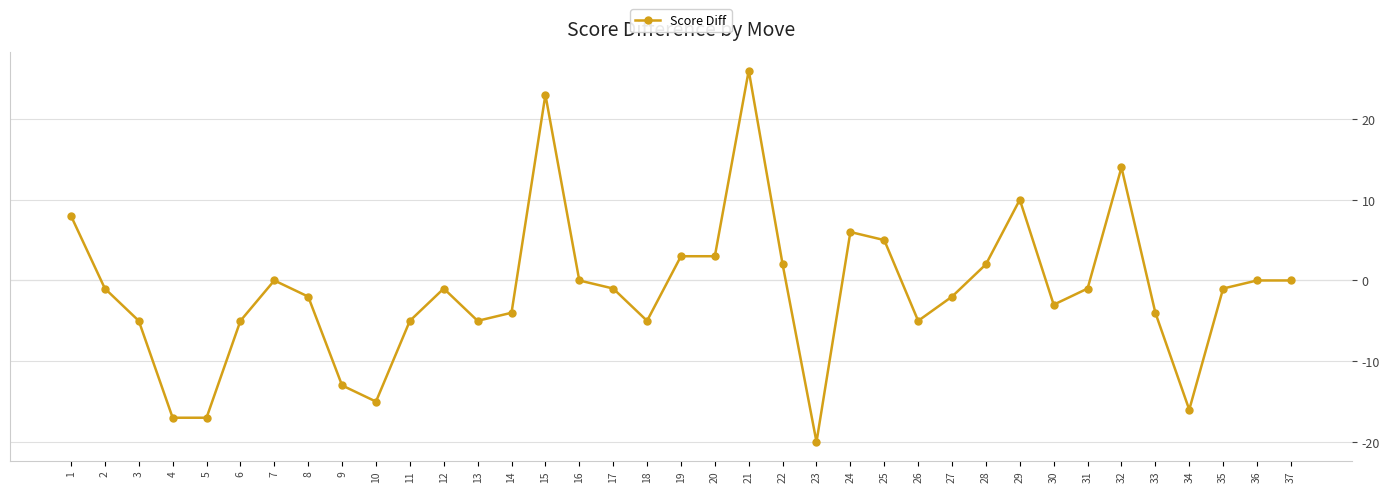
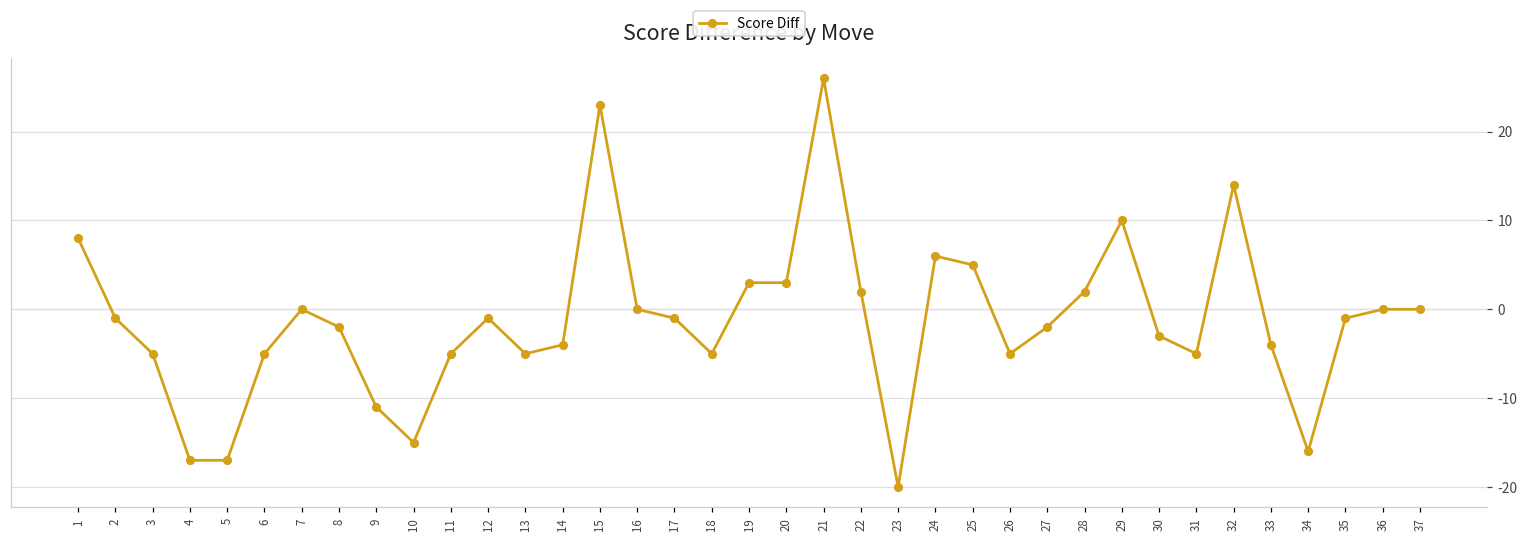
  {
    "1": 8,
    "2": -1,
    "3": -5,
    "4": -17,
    "5": -17,
    "6": -5,
    "7": 0,
    "8": -2,
-   "9": -13,
+   "9": -11,
    "10": -15,
    "11": -5,
    "12": -1,
    "13": -5,
    "14": -4,
    "15": 23,
    "16": 0,
    "17": -1,
    "18": -5,
    "19": 3,
    "20": 3,
    "21": 26,
    "22": 2,
    "23": -20,
    "24": 6,
    "25": 5,
    "26": -5,
    "27": -2,
    "28": 2,
    "29": 10,
    "30": -3,
-   "31": -1,
+   "31": -5,
    "32": 14,
    "33": -4,
    "34": -16,
    "35": -1,
    "36": 0,
    "37": 0
  }
